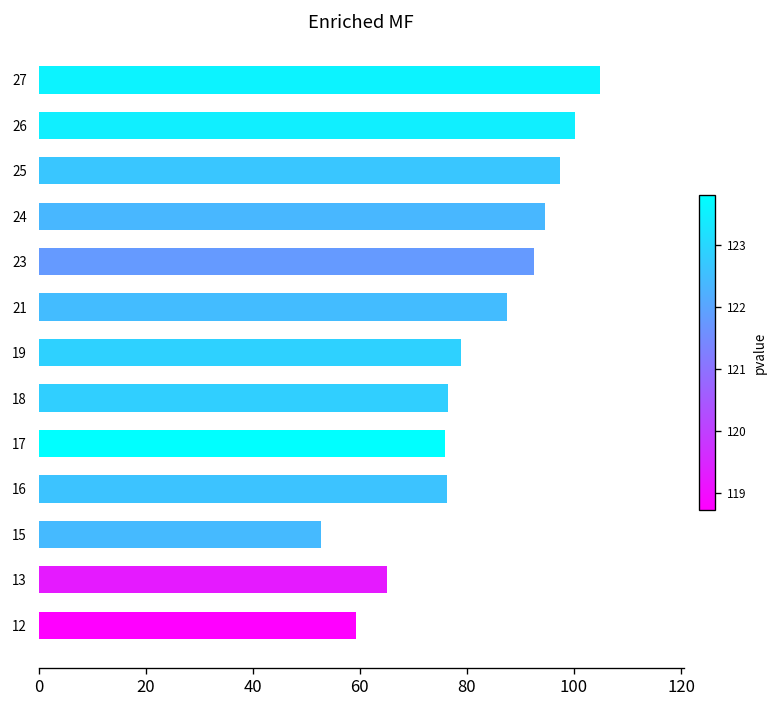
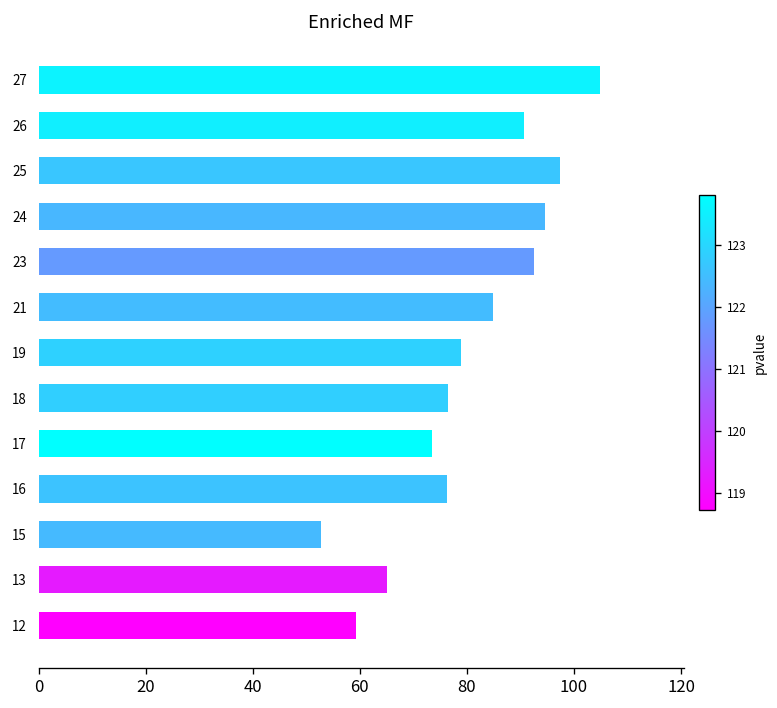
  {
    "27": 105,
-   "26": 100,
+   "26": 91,
    "25": 97,
    "24": 95,
    "23": 93,
-   "21": 87,
+   "21": 85,
    "19": 79,
    "18": 76,
-   "17": 76,
+   "17": 73,
    "16": 76,
    "15": 53,
    "13": 65,
    "12": 59
  }
